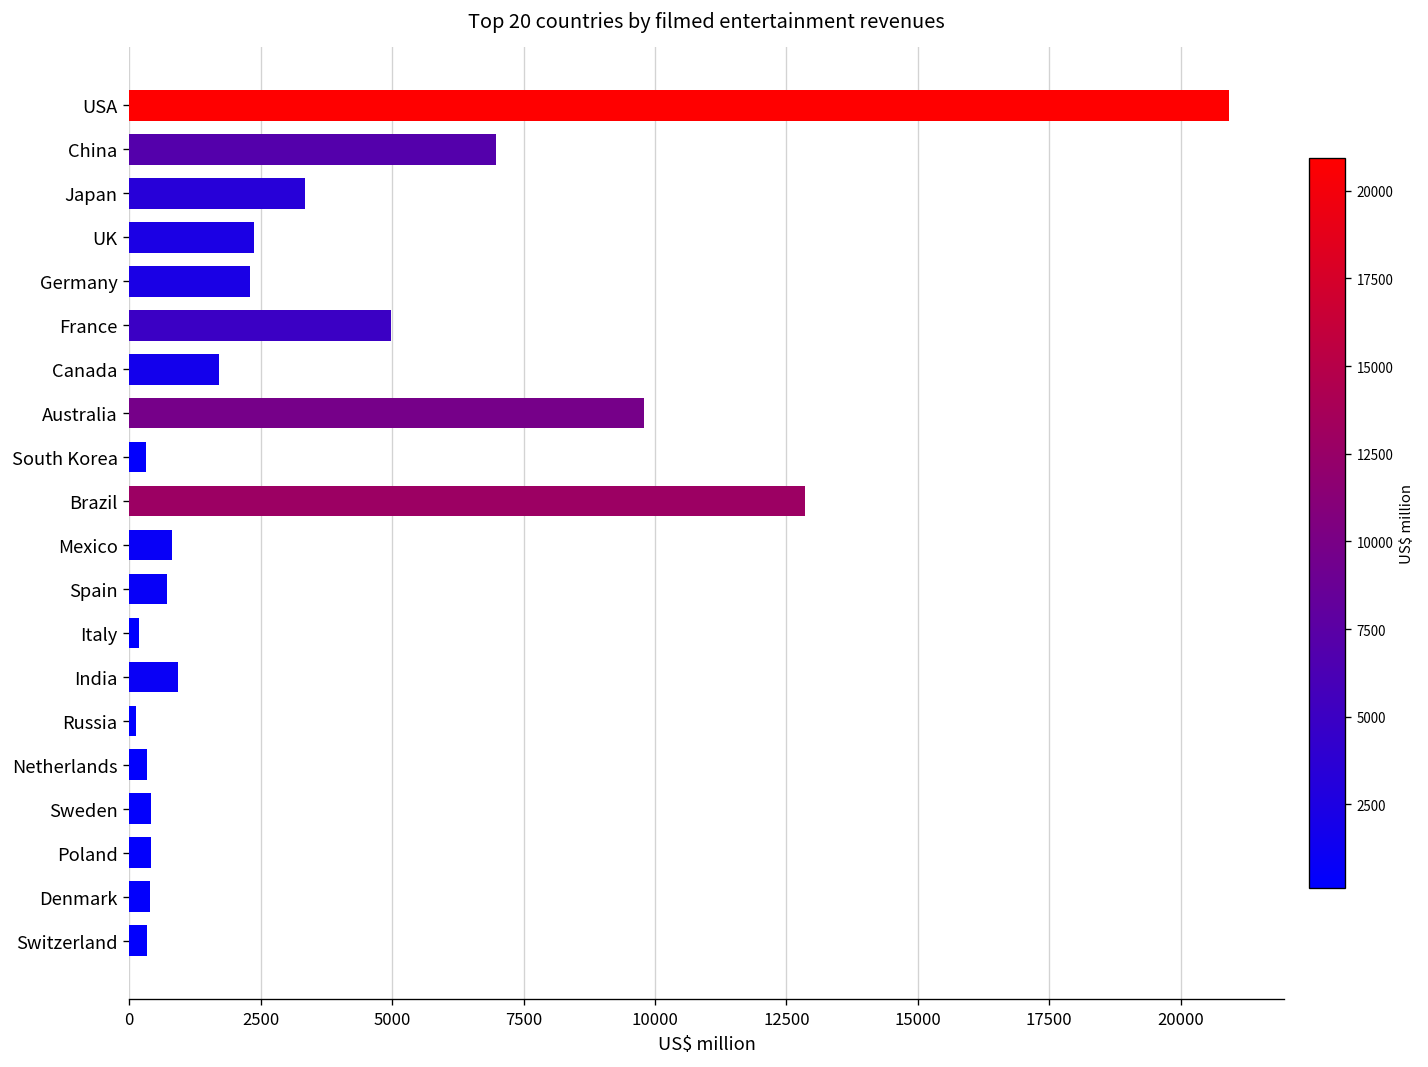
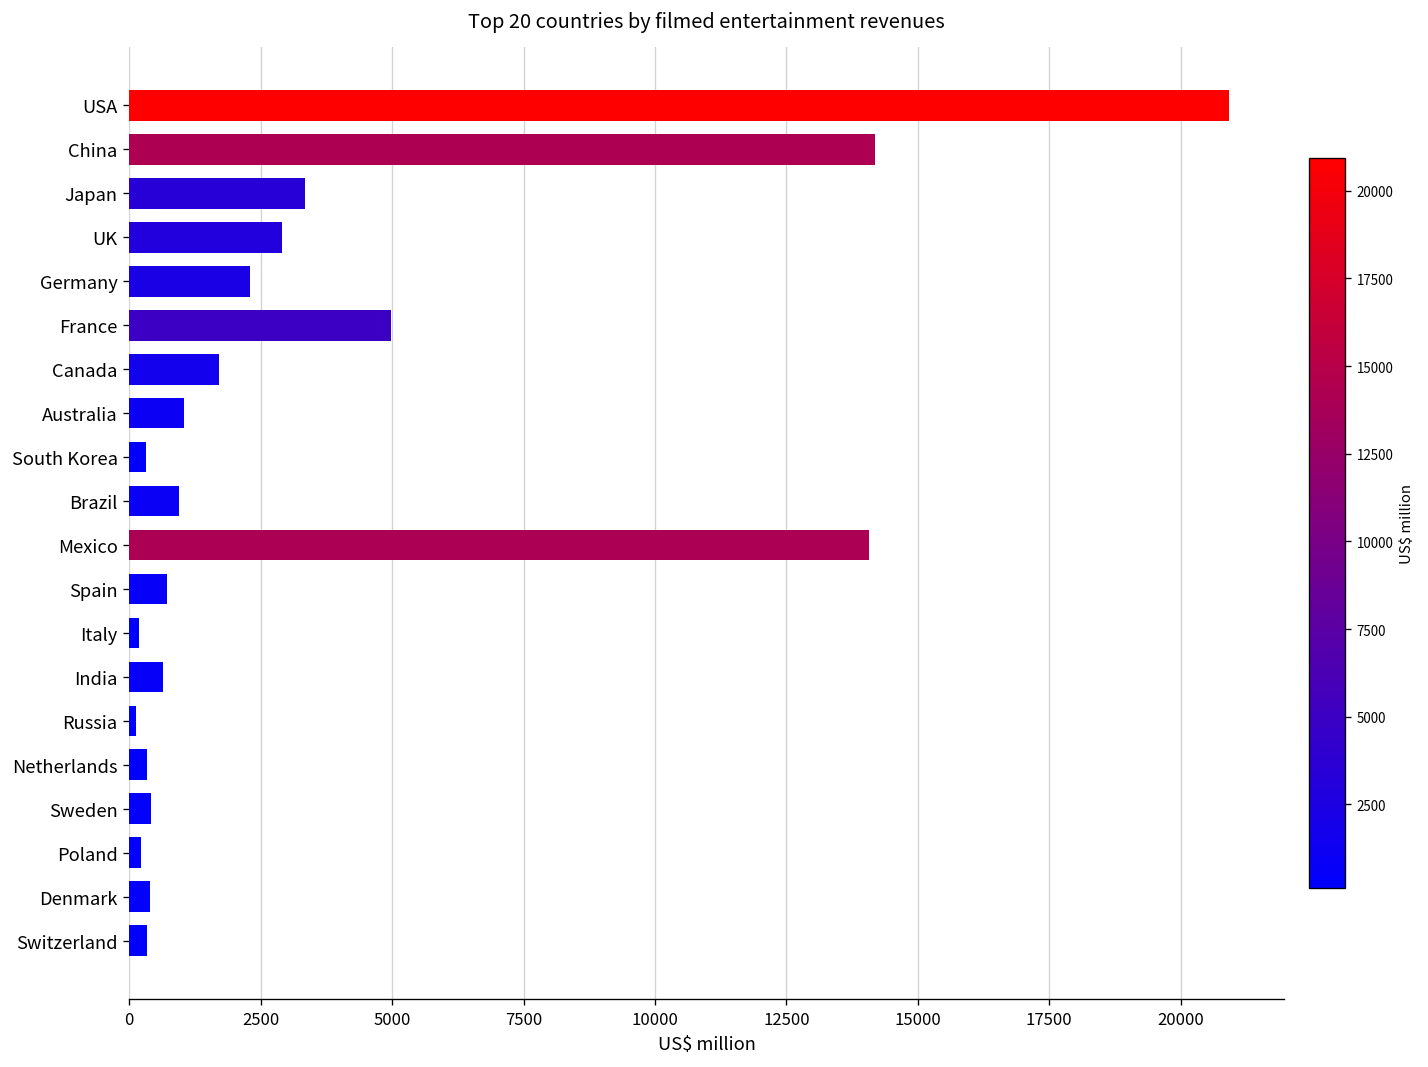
  {
    "USA": 20900,
-   "China": 7000,
+   "China": 14200,
    "Japan": 3300,
-   "UK": 2400,
+   "UK": 2900,
    "Germany": 2300,
    "France": 5000,
    "Canada": 1700,
-   "Australia": 9800,
+   "Australia": 1000,
    "South Korea": 300,
-   "Brazil": 12900,
-   "Mexico": 800,
+   "Brazil": 900,
+   "Mexico": 14100,
    "Spain": 700,
    "Italy": 200,
-   "India": 900,
+   "India": 600,
    "Russia": 100,
    "Netherlands": 300,
    "Sweden": 400,
-   "Poland": 400,
+   "Poland": 200,
    "Denmark": 400,
    "Switzerland": 300
  }
